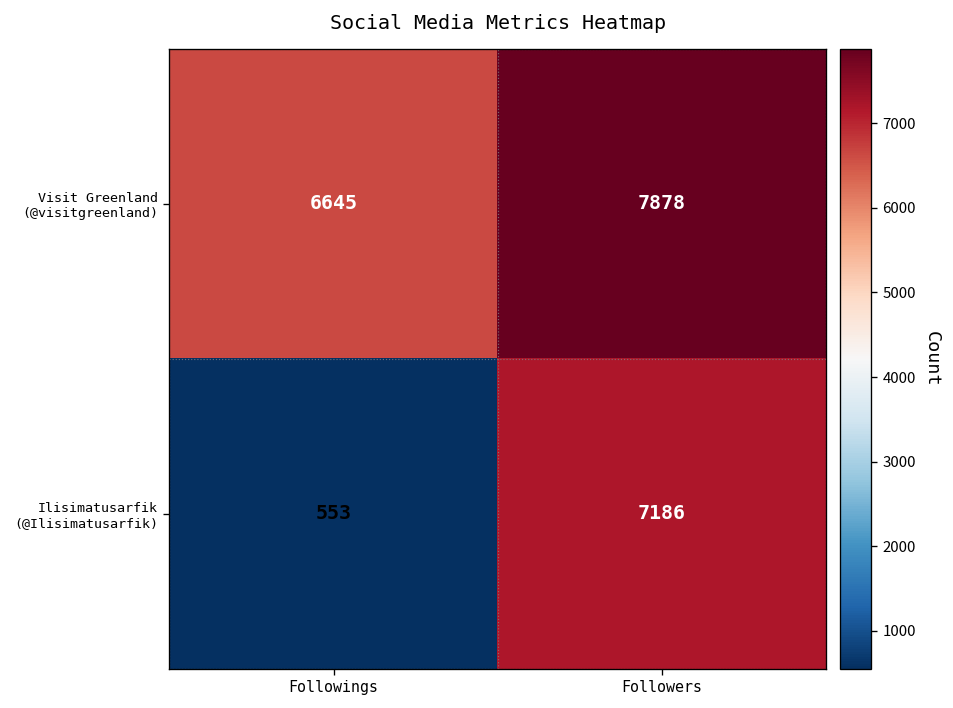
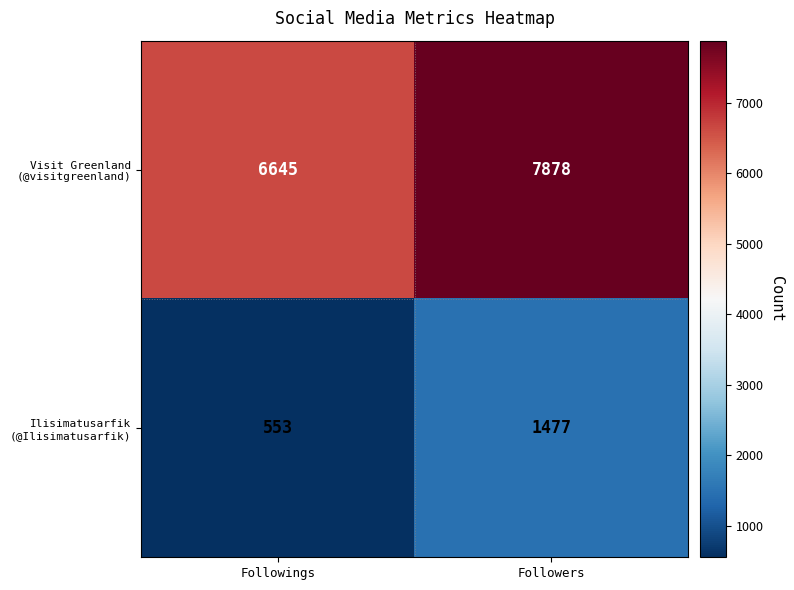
  {
    "Visit Greenland (@visitgreenland)": {
      "Followings": 6645,
      "Followers": 7878
    },
    "Ilisimatusarfik (@Ilisimatusarfik)": {
      "Followings": 553,
-     "Followers": 7186
+     "Followers": 1477
    }
  }
